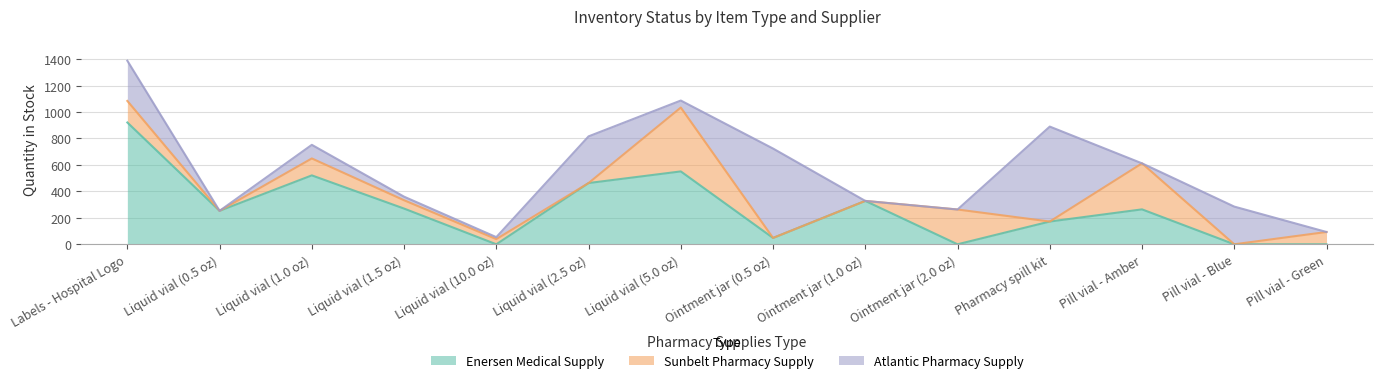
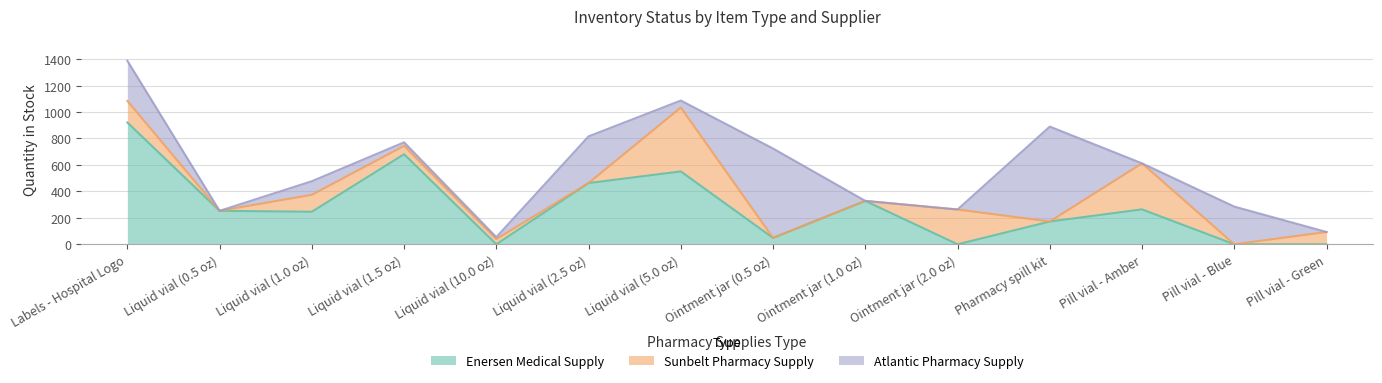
  {
    "Enersen Medical Supply": {
      "Labels - Hospital Logo": 920,
-     "Liquid vial (1.0 oz)": 520,
-     "Liquid vial (1.5 oz)": 270,
+     "Liquid vial (1.0 oz)": 250,
+     "Liquid vial (1.5 oz)": 680,
      "Liquid vial (10.0 oz)": 0,
      "Liquid vial (5.0 oz)": 550,
      "Ointment jar (2.0 oz)": 0,
      "Pill vial - Amber": 260,
      "Pill vial - Green": 0
    },
    "Sunbelt Pharmacy Supply": {
      "Labels - Hospital Logo": 160,
      "Liquid vial (1.0 oz)": 130,
      "Liquid vial (1.5 oz)": 60,
      "Liquid vial (5.0 oz)": 480
    },
    "Atlantic Pharmacy Supply": {
      "Labels - Hospital Logo": 300,
      "Liquid vial (1.0 oz)": 100,
      "Liquid vial (1.5 oz)": 30,
      "Liquid vial (2.5 oz)": 350,
      "Liquid vial (5.0 oz)": 50,
      "Ointment jar (0.5 oz)": 680,
      "Pharmacy spill kit": 720,
      "Pill vial - Blue": 290
    }
  }
